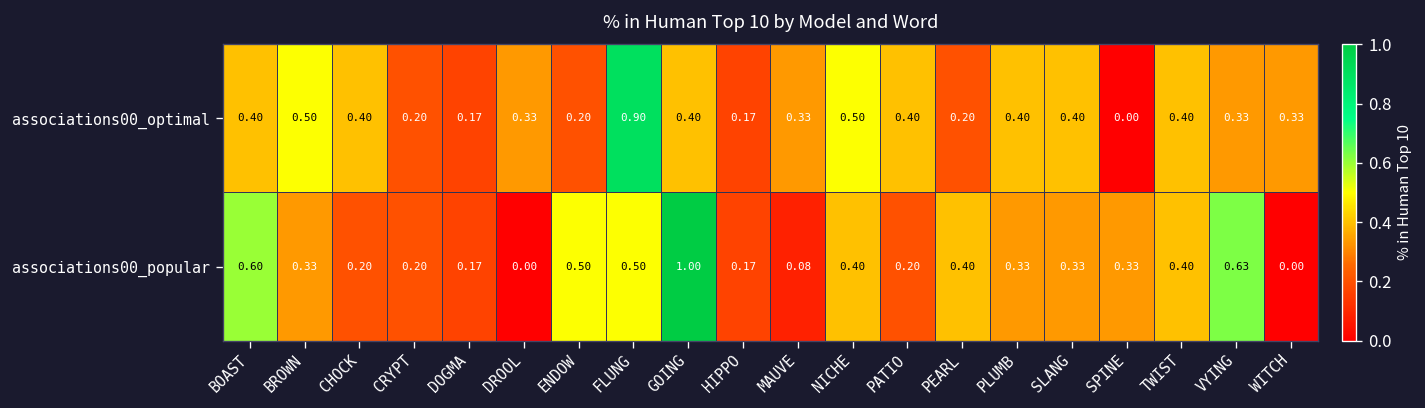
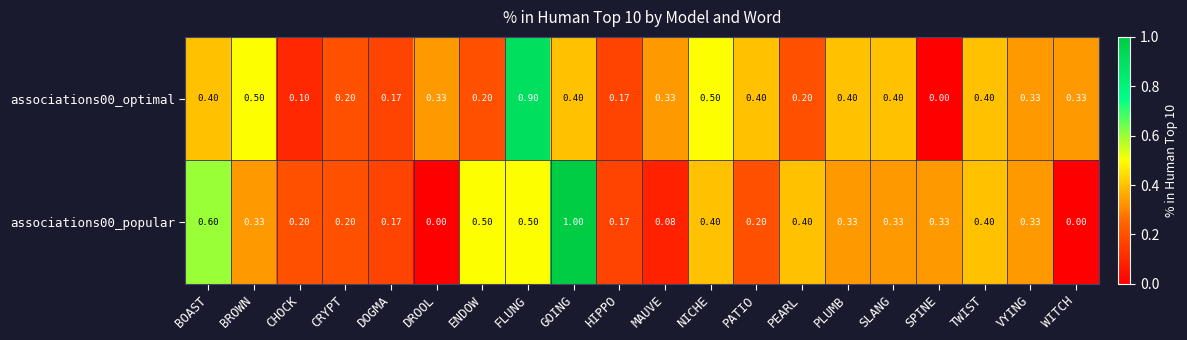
  {
    "associations00_optimal": {
      "BOAST": 0.40,
      "BROWN": 0.50,
-     "CHOCK": 0.40,
+     "CHOCK": 0.10,
      "CRYPT": 0.20,
      "DOGMA": 0.17,
      "DROOL": 0.33,
      "ENDOW": 0.20,
      "FLUNG": 0.90,
      "GOING": 0.40,
      "HIPPO": 0.17,
      "MAUVE": 0.33,
      "NICHE": 0.50,
      "PATIO": 0.40,
      "PEARL": 0.20,
      "PLUMB": 0.40,
      "SLANG": 0.40,
      "SPINE": 0.00,
      "TWIST": 0.40,
      "VYING": 0.33,
      "WITCH": 0.33
    },
    "associations00_popular": {
      "BOAST": 0.60,
      "BROWN": 0.33,
      "CHOCK": 0.20,
      "CRYPT": 0.20,
      "DOGMA": 0.17,
      "DROOL": 0.00,
      "ENDOW": 0.50,
      "FLUNG": 0.50,
      "GOING": 1.00,
      "HIPPO": 0.17,
      "MAUVE": 0.08,
      "NICHE": 0.40,
      "PATIO": 0.20,
      "PEARL": 0.40,
      "PLUMB": 0.33,
      "SLANG": 0.33,
      "SPINE": 0.33,
      "TWIST": 0.40,
-     "VYING": 0.63,
+     "VYING": 0.33,
      "WITCH": 0.00
    }
  }
